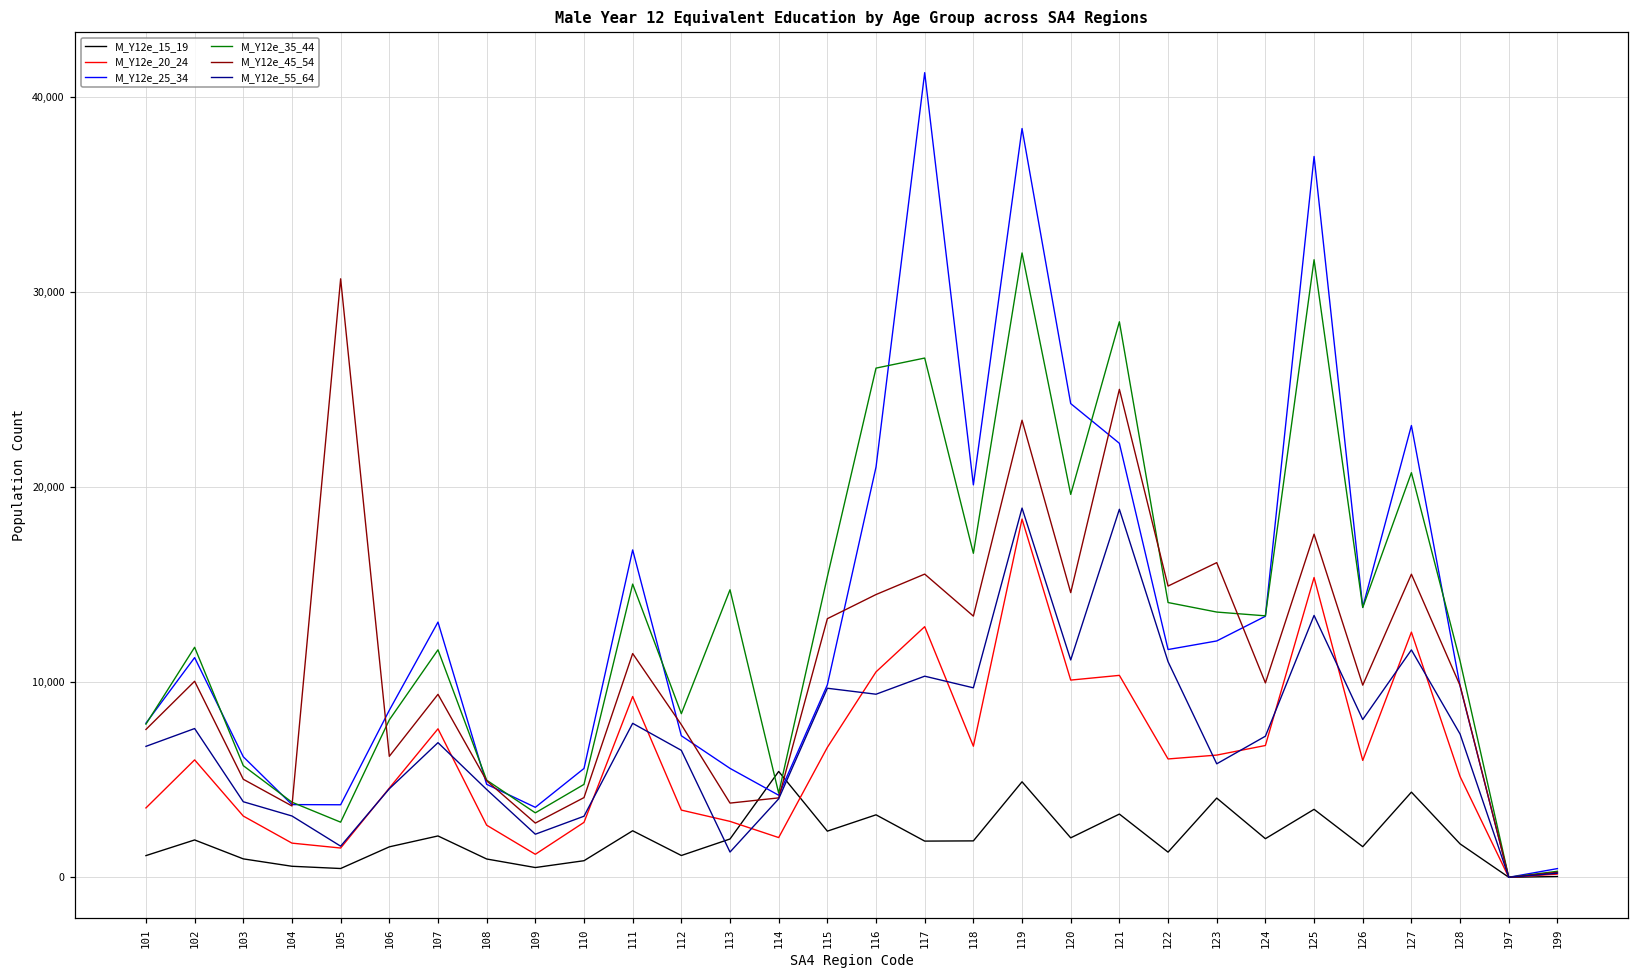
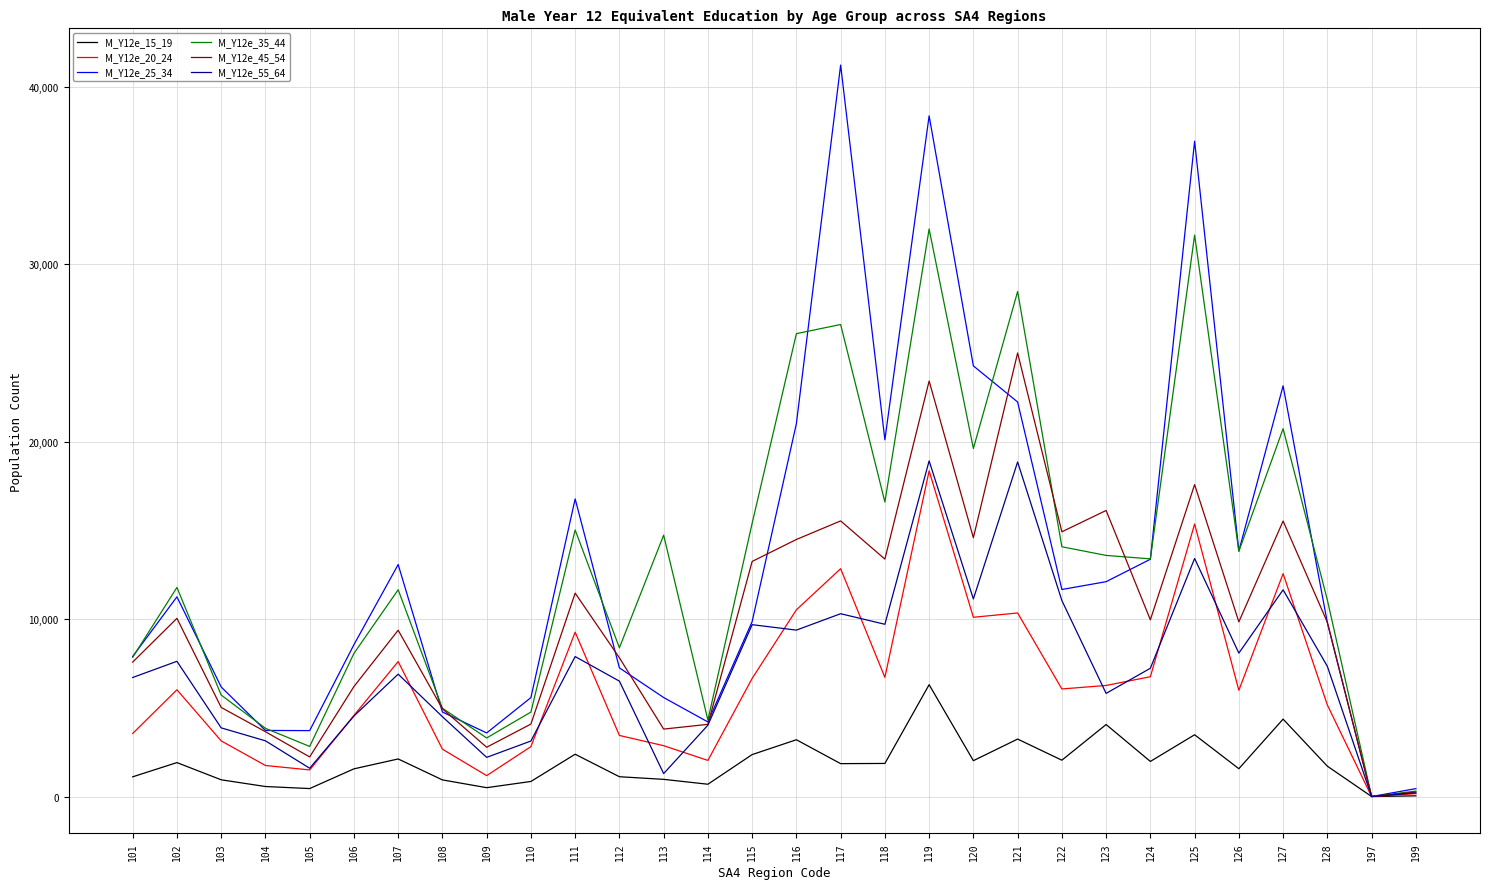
  {
    "M_Y12e_15_19": {
      "101": "1,100",
      "102": "1,900",
      "103": "900",
      "104": "600",
      "105": "400",
      "106": "1,600",
      "107": "2,100",
      "108": "900",
      "109": "500",
      "110": "800",
      "111": "2,400",
      "112": "1,100",
-     "113": "2,000",
-     "114": "5,400",
+     "113": "1,000",
+     "114": "700",
      "115": "2,400",
      "116": "3,200",
      "117": "1,900",
      "118": "1,900",
-     "119": "4,900",
+     "119": "6,300",
      "120": "2,000",
      "121": "3,200",
-     "122": "1,300",
+     "122": "2,000",
      "123": "4,100",
      "124": "2,000",
      "125": "3,500",
      "126": "1,600",
      "127": "4,400",
      "128": "1,700"
    },
    "M_Y12e_20_24": {
      "101": "3,600",
      "102": "6,000",
      "103": "3,100",
      "104": "1,800",
      "107": "7,600",
      "108": "2,700",
      "109": "1,200",
      "110": "2,800",
      "111": "9,300",
      "112": "3,400",
      "113": "2,900",
      "114": "2,000",
      "115": "6,700",
      "116": "10,500",
      "117": "12,800",
      "118": "6,700",
      "119": "18,400",
      "120": "10,100",
      "121": "10,300",
      "122": "6,100",
      "123": "6,300",
      "124": "6,800",
      "125": "15,400",
      "126": "6,000",
      "127": "12,600",
      "128": "5,200"
    },
    "M_Y12e_25_34": {
      "102": "11,300",
      "103": "6,200",
      "105": "3,700",
      "106": "8,600",
      "107": "13,100",
      "108": "4,800",
      "109": "3,600",
      "110": "5,600",
      "111": "16,800",
      "112": "7,300",
      "113": "5,600",
      "115": "9,900",
      "116": "21,000",
      "117": "41,200",
      "118": "20,100",
      "119": "38,400",
      "120": "24,300",
      "121": "22,200",
      "122": "11,700",
      "123": "12,100",
      "125": "36,900",
      "127": "23,200"
    },
    "M_Y12e_35_44": {
      "102": "11,800",
      "103": "5,700",
      "105": "2,800",
      "106": "8,100",
      "107": "11,700",
      "109": "3,300",
      "110": "4,800",
      "111": "15,000",
      "112": "8,400",
      "113": "14,700",
      "115": "15,400",
      "116": "26,100",
      "117": "26,600",
      "118": "16,600",
      "119": "32,000",
      "120": "19,600",
      "121": "28,500",
      "122": "14,100",
      "123": "13,600",
      "125": "31,700",
      "127": "20,700",
      "128": "11,100"
    },
    "M_Y12e_45_54": {
      "101": "7,600",
      "102": "10,000",
      "103": "5,000",
-     "105": "30,700",
+     "105": "2,200",
      "106": "6,200",
      "107": "9,400",
      "109": "2,800",
      "110": "4,100",
      "111": "11,500",
      "112": "7,800",
      "113": "3,800",
      "115": "13,300",
      "116": "14,500",
      "117": "15,500",
      "118": "13,400",
      "119": "23,400",
      "120": "14,600",
      "121": "25,000",
      "122": "14,900",
      "123": "16,100",
      "124": "10,000",
      "125": "17,600",
      "126": "9,800",
      "127": "15,500"
    },
    "M_Y12e_55_64": {
      "101": "6,700",
      "102": "7,600",
      "103": "3,900",
      "104": "3,100",
      "107": "6,900",
      "108": "4,500",
      "109": "2,200",
      "110": "3,100",
      "111": "7,900",
      "112": "6,500",
      "113": "1,300",
      "115": "9,700",
      "116": "9,400",
      "117": "10,300",
      "118": "9,700",
      "119": "18,900",
      "120": "11,100",
      "121": "18,900",
      "122": "11,100",
      "123": "5,800",
      "124": "7,200",
      "125": "13,400",
      "126": "8,100",
      "127": "11,700",
      "128": "7,300"
    }
  }
